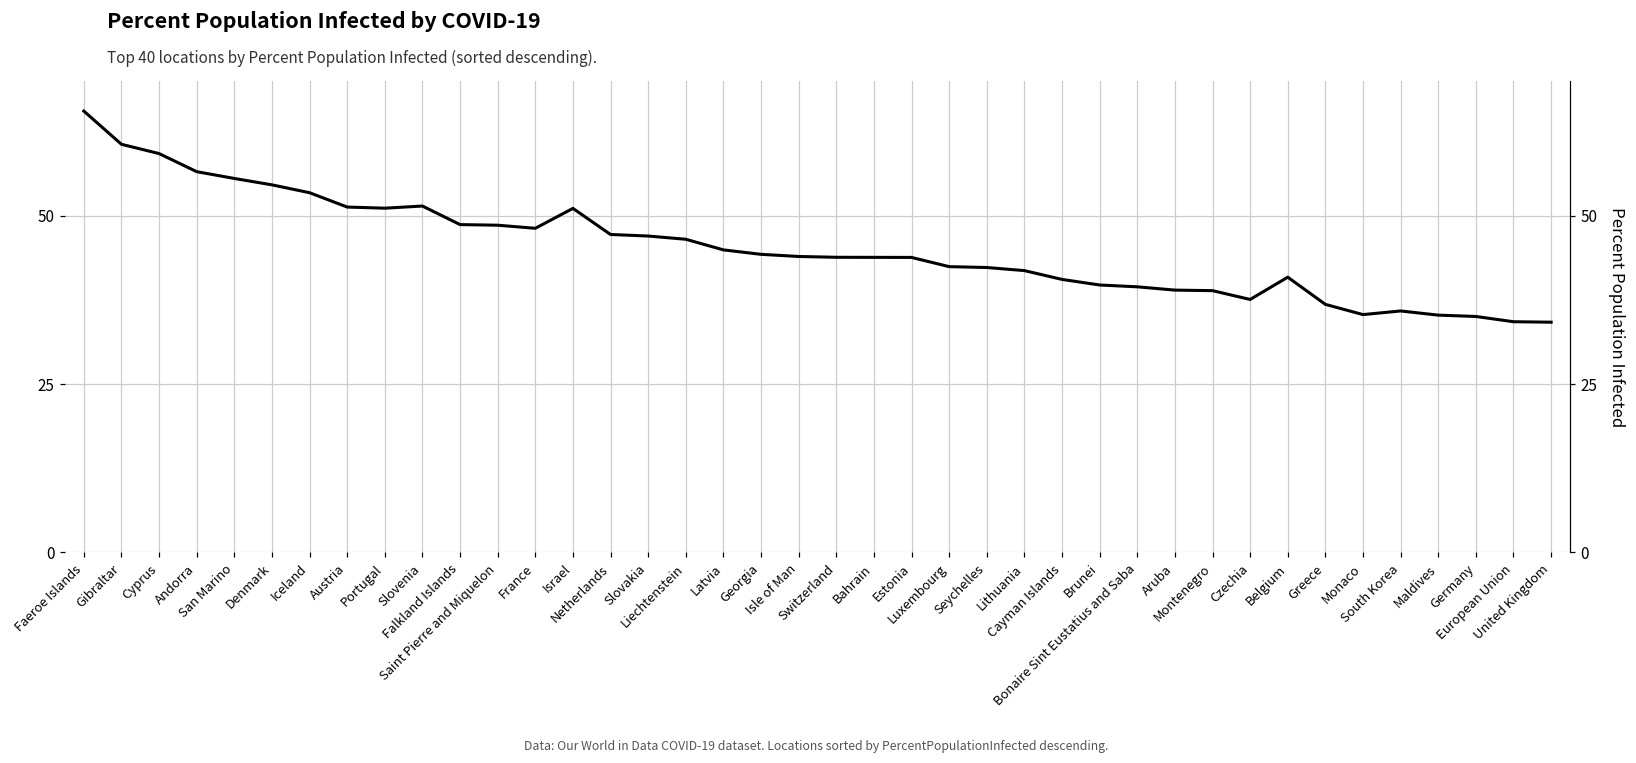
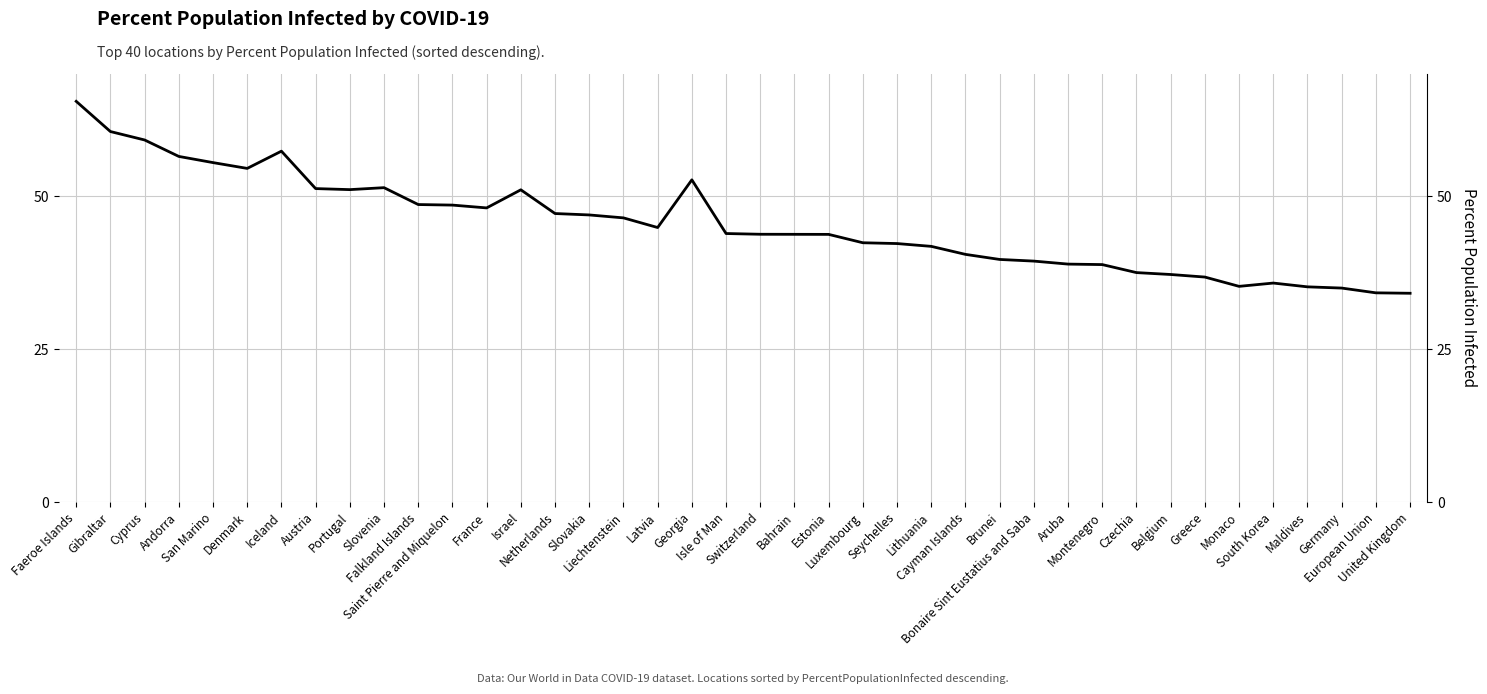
  {
    "Faeroe Islands": 66,
    "Gibraltar": 61,
    "Cyprus": 59,
    "Andorra": 57,
    "San Marino": 56,
    "Denmark": 55,
-   "Iceland": 53,
+   "Iceland": 57,
    "Austria": 51,
    "Portugal": 51,
    "Slovenia": 51,
    "Falkland Islands": 49,
    "Saint Pierre and Miquelon": 49,
    "France": 48,
    "Israel": 51,
    "Netherlands": 47,
    "Slovakia": 47,
    "Liechtenstein": 46,
    "Latvia": 45,
-   "Georgia": 44,
+   "Georgia": 53,
    "Isle of Man": 44,
    "Switzerland": 44,
    "Bahrain": 44,
    "Estonia": 44,
    "Luxembourg": 42,
    "Seychelles": 42,
    "Lithuania": 42,
    "Cayman Islands": 41,
    "Brunei": 40,
    "Bonaire Sint Eustatius and Saba": 39,
    "Aruba": 39,
    "Montenegro": 39,
    "Czechia": 38,
-   "Belgium": 41,
+   "Belgium": 37,
    "Greece": 37,
    "Monaco": 35,
    "South Korea": 36,
    "Maldives": 35,
    "Germany": 35,
    "European Union": 34,
    "United Kingdom": 34
  }
